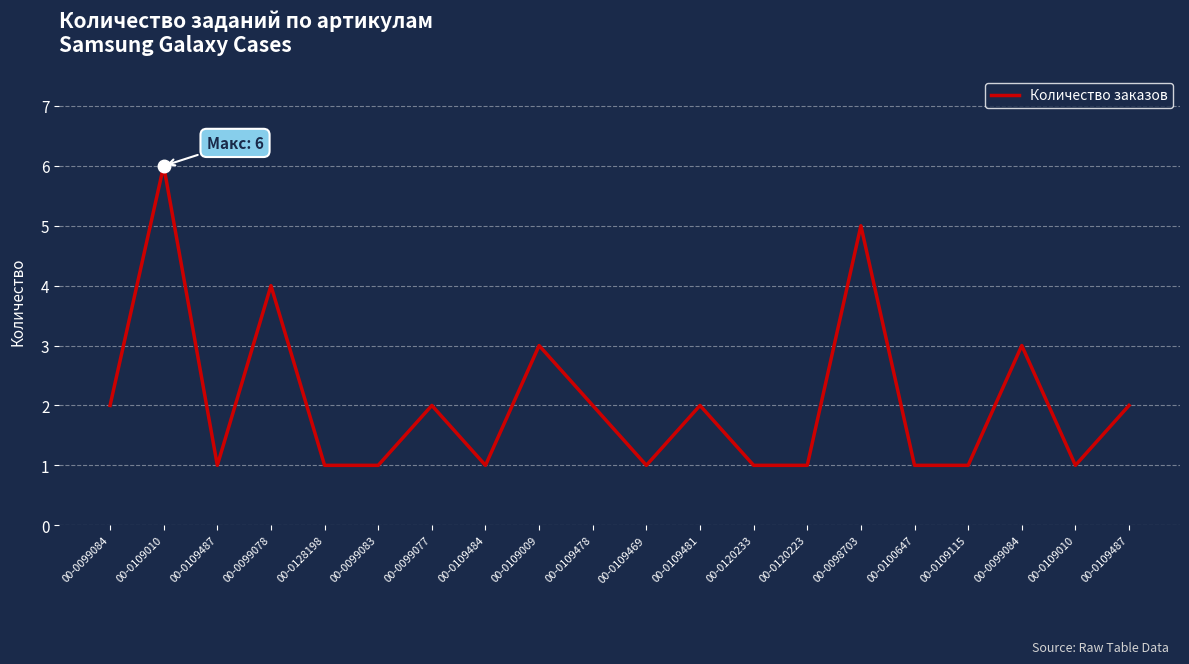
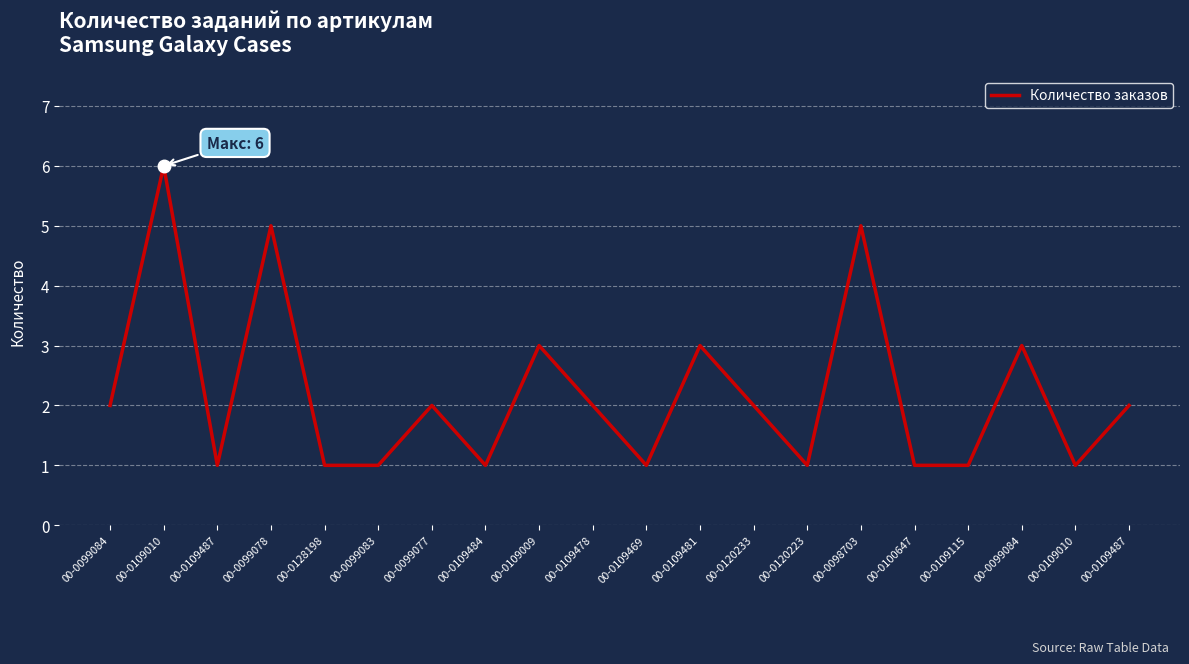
  {
    "Количество заказов": {
-     "00-0099078": 4,
+     "00-0099078": 5,
      "00-0128198": 1,
      "00-0099083": 1,
      "00-0099077": 2,
      "00-0109484": 1,
      "00-0109009": 3,
      "00-0109478": 2,
      "00-0109469": 1,
-     "00-0109481": 2,
-     "00-0120233": 1,
+     "00-0109481": 3,
+     "00-0120233": 2,
      "00-0120223": 1,
      "00-0098703": 5,
      "00-0100647": 1,
      "00-0109115": 1
    }
  }
